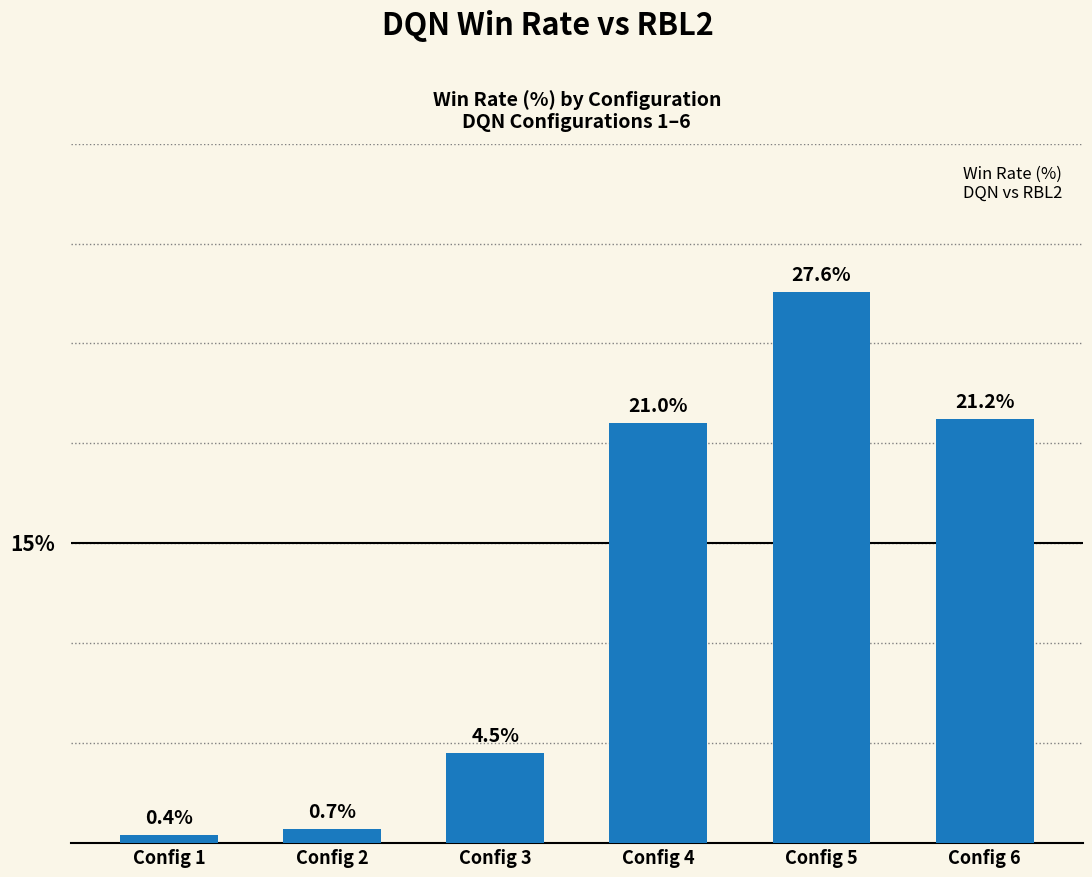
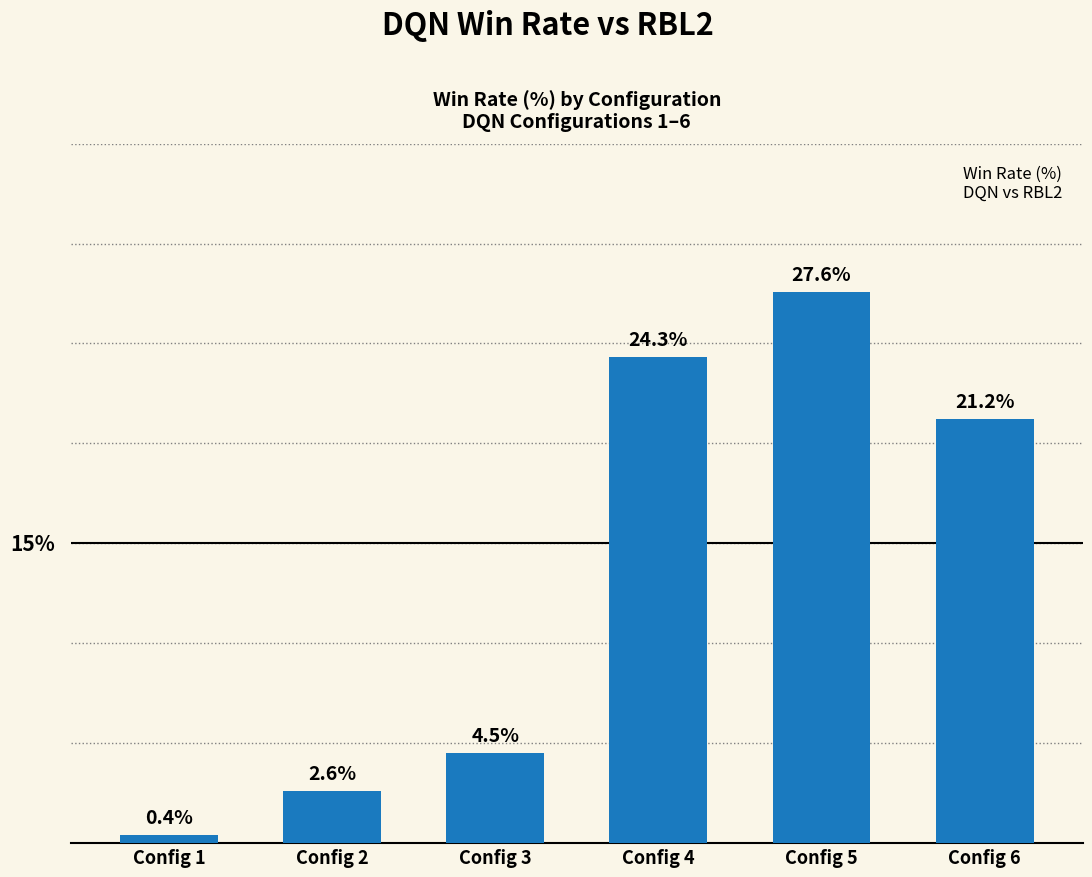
  {
    "Config 1": "0.4%",
-   "Config 2": "0.7%",
+   "Config 2": "2.6%",
    "Config 3": "4.5%",
-   "Config 4": "21.0%",
+   "Config 4": "24.3%",
    "Config 5": "27.6%",
    "Config 6": "21.2%"
  }
